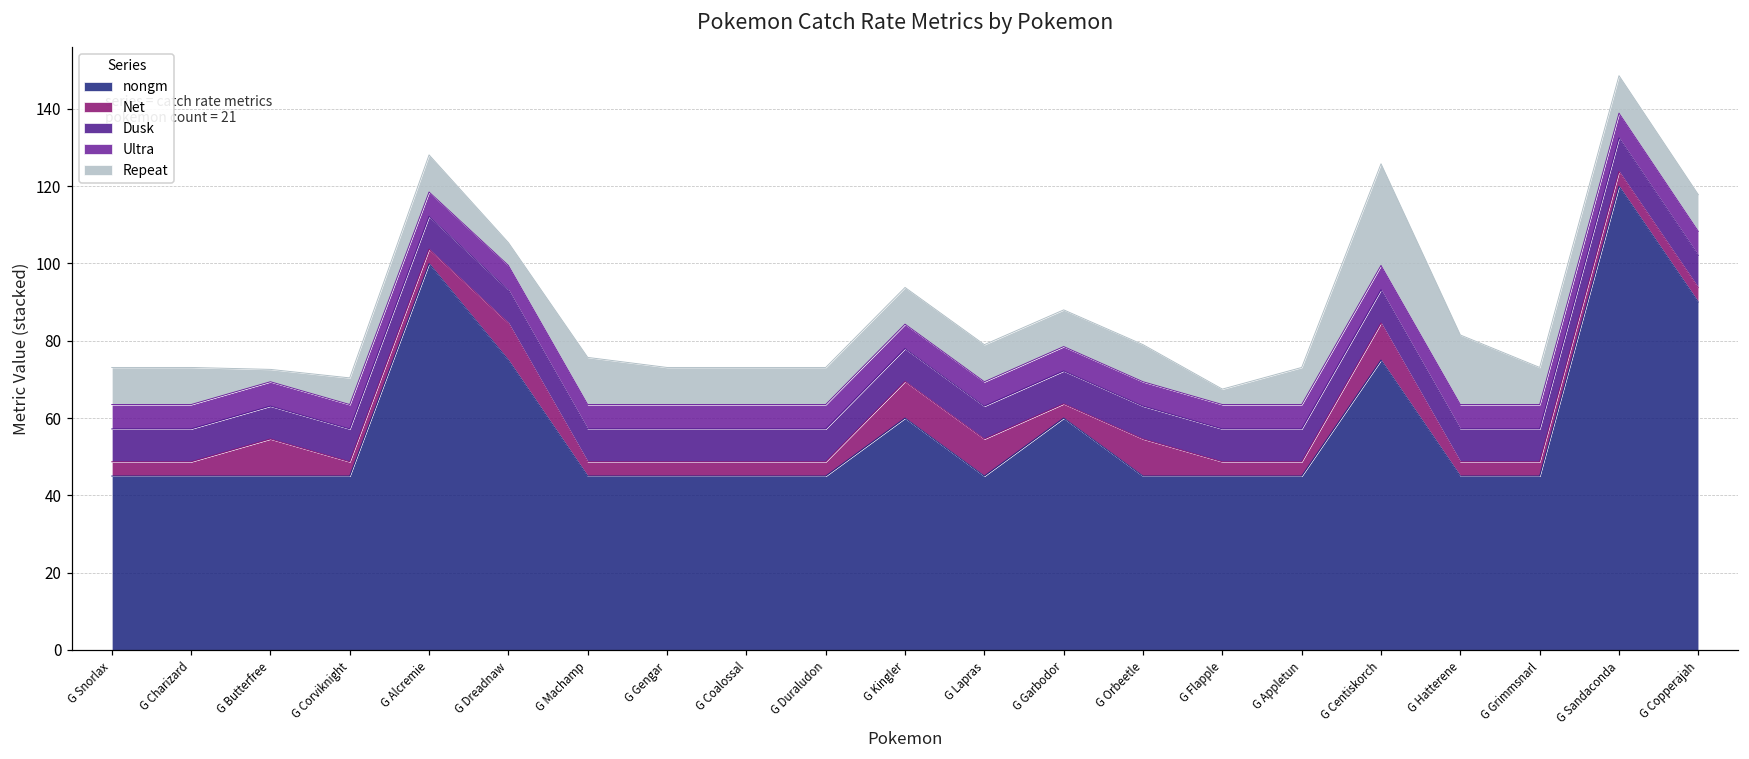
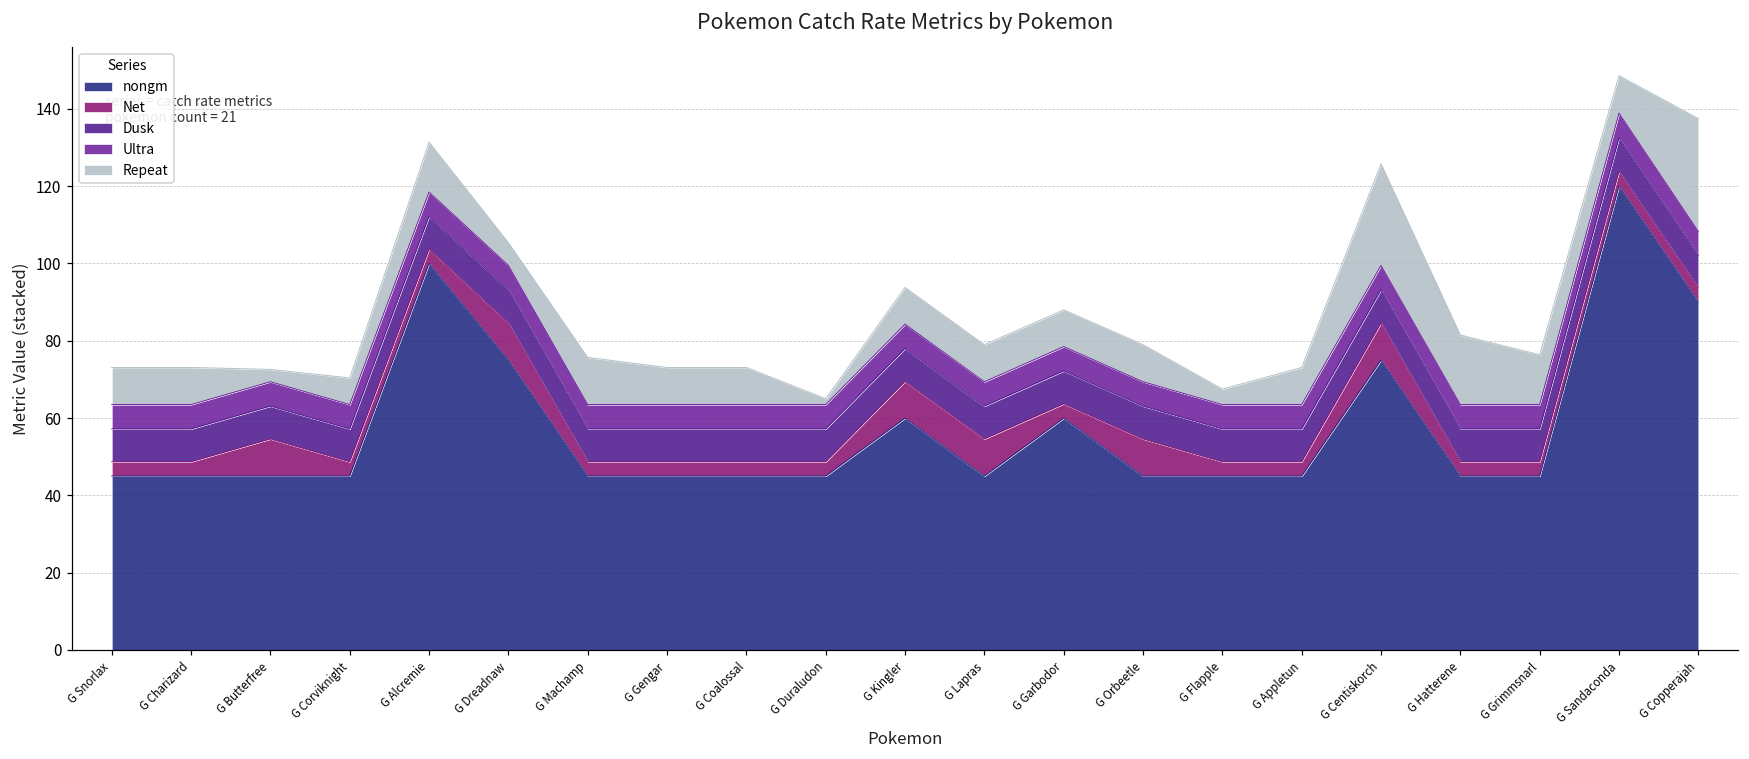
  {
    "Repeat": {
      "G Snorlax": 10,
      "G Charizard": 10,
      "G Butterfree": 3,
      "G Corviknight": 7,
-     "G Alcremie": 10,
+     "G Alcremie": 13,
      "G Dreadnaw": 6,
      "G Machamp": 12,
      "G Gengar": 10,
      "G Coalossal": 10,
-     "G Duraludon": 10,
+     "G Duraludon": 2,
      "G Kingler": 10,
      "G Lapras": 10,
      "G Garbodor": 10,
      "G Orbeetle": 10,
      "G Flapple": 4,
      "G Appletun": 10,
      "G Centiskorch": 26,
      "G Hatterene": 18,
-     "G Grimmsnarl": 10,
+     "G Grimmsnarl": 13,
      "G Sandaconda": 10,
-     "G Copperajah": 10
+     "G Copperajah": 29
    }
  }
